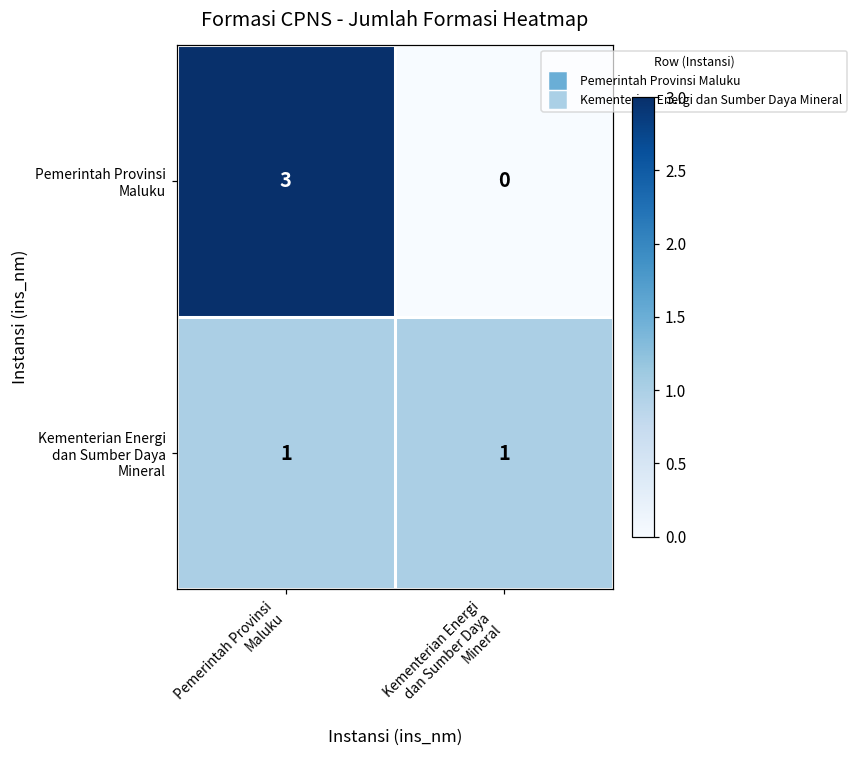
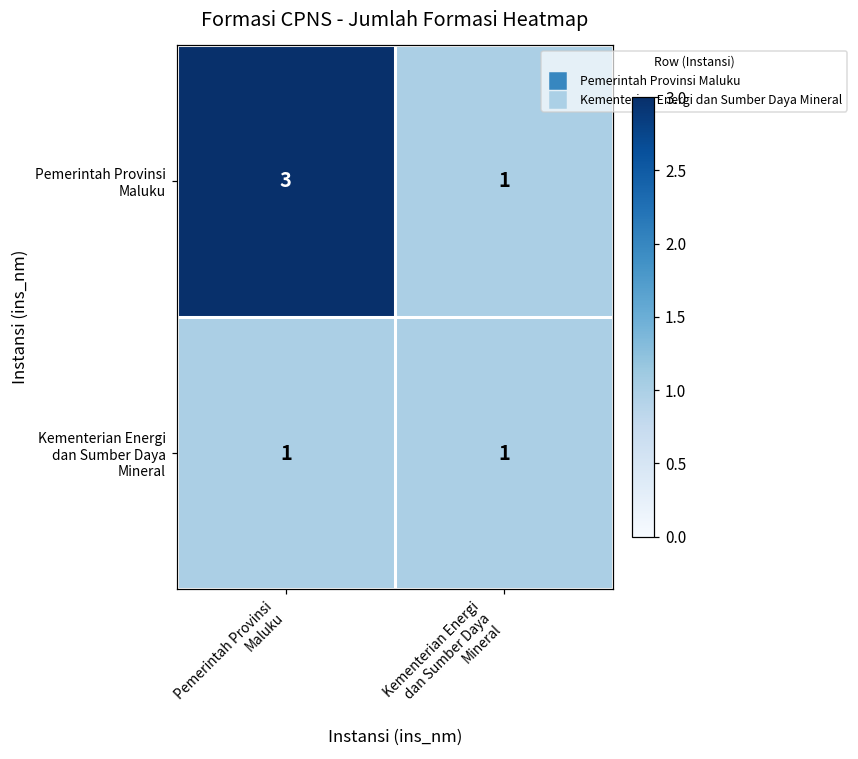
  {
    "Pemerintah Provinsi Maluku": {
      "Pemerintah Provinsi Maluku": 3,
-     "Kementerian Energi dan Sumber Daya Mineral": 0
+     "Kementerian Energi dan Sumber Daya Mineral": 1
    },
    "Kementerian Energi dan Sumber Daya Mineral": {
      "Pemerintah Provinsi Maluku": 1,
      "Kementerian Energi dan Sumber Daya Mineral": 1
    }
  }
